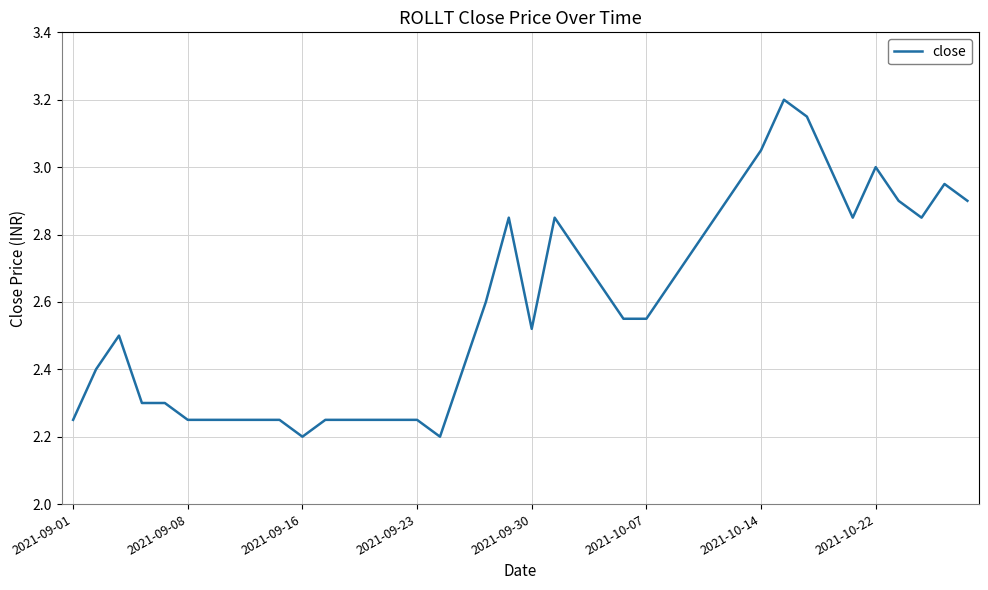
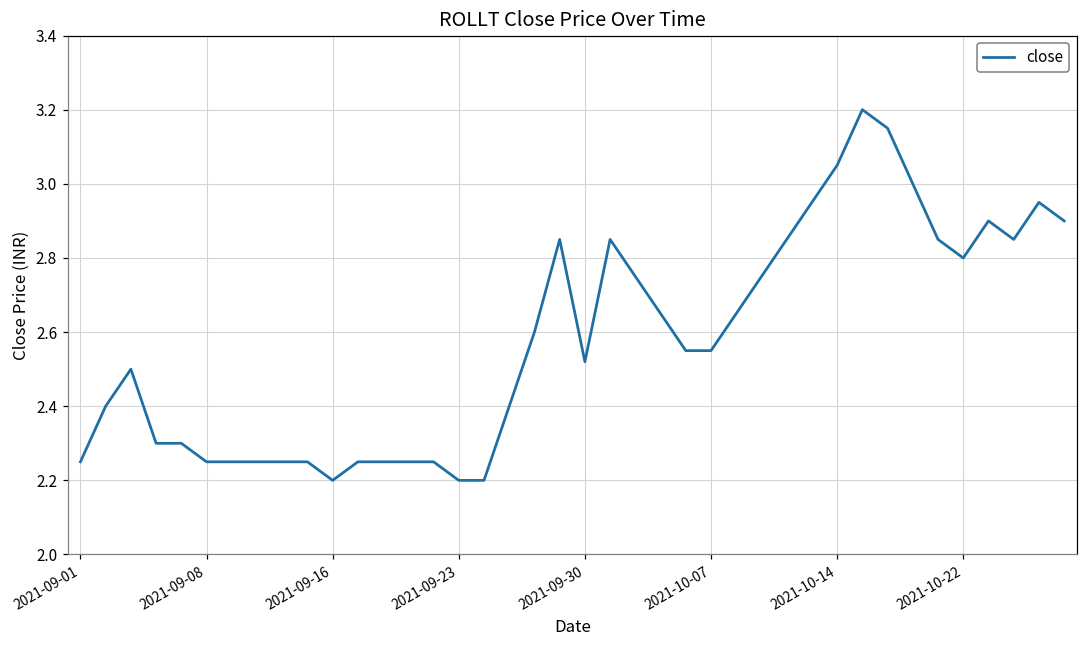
  {
    "2021-09-01": 2.25,
    "2021-09-08": 2.25,
    "2021-09-16": 2.20,
-   "2021-09-23": 2.25,
+   "2021-09-23": 2.20,
    "2021-09-30": 2.52,
    "2021-10-07": 2.55,
    "2021-10-14": 3.05,
-   "2021-10-22": 3.0
+   "2021-10-22": 2.8
  }
